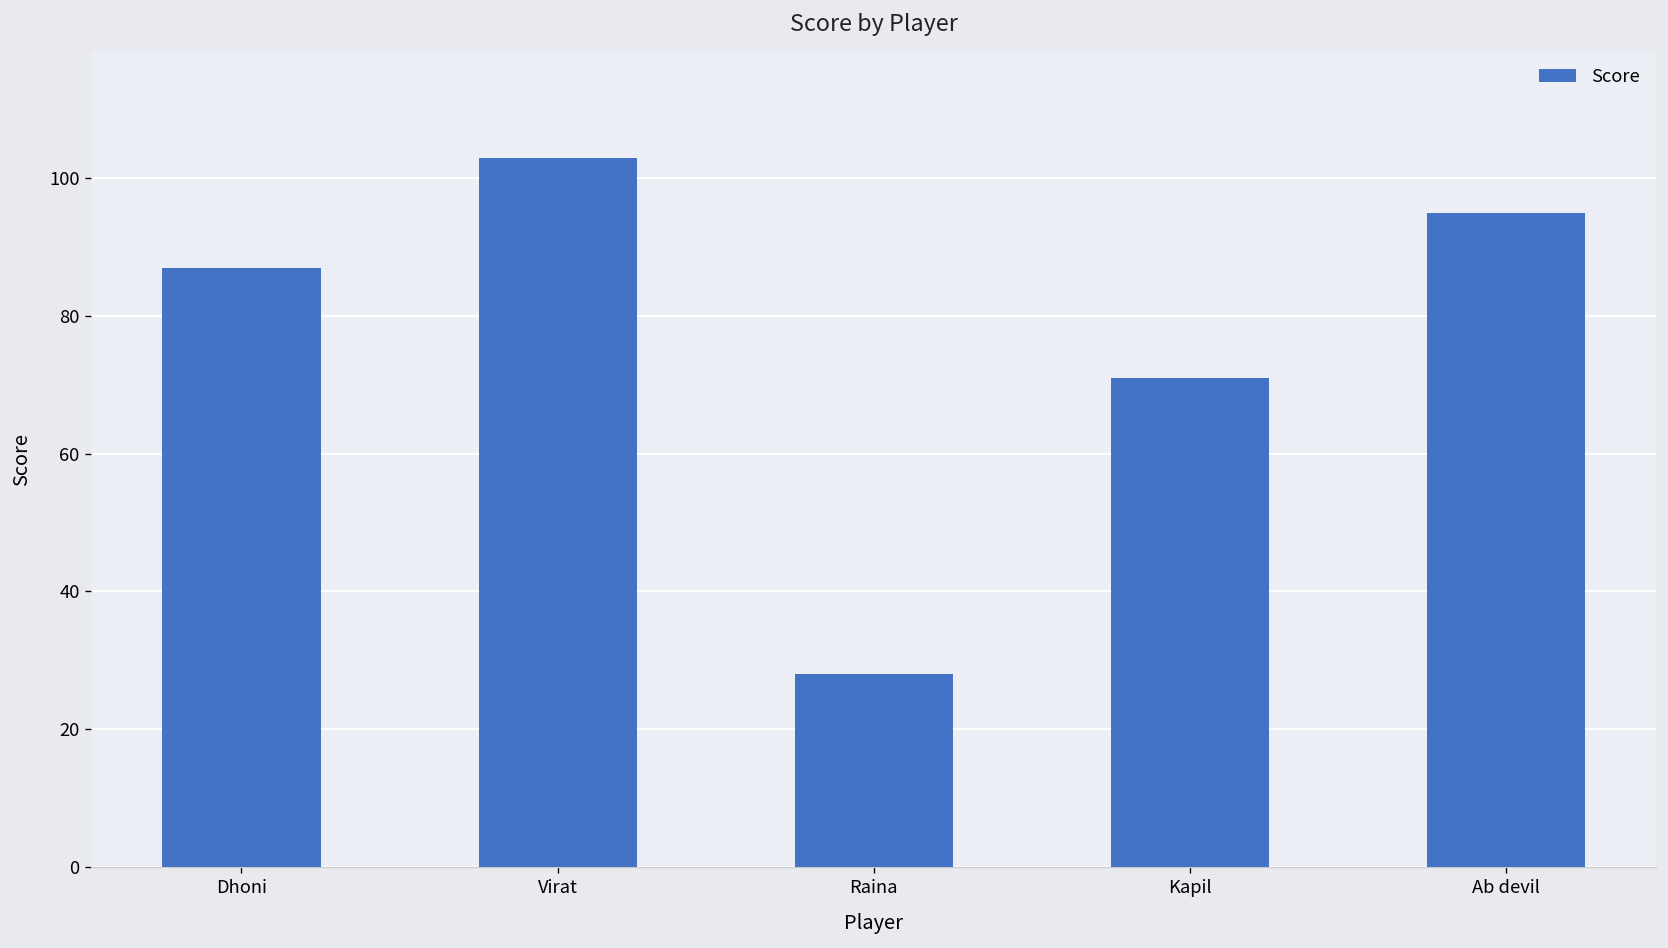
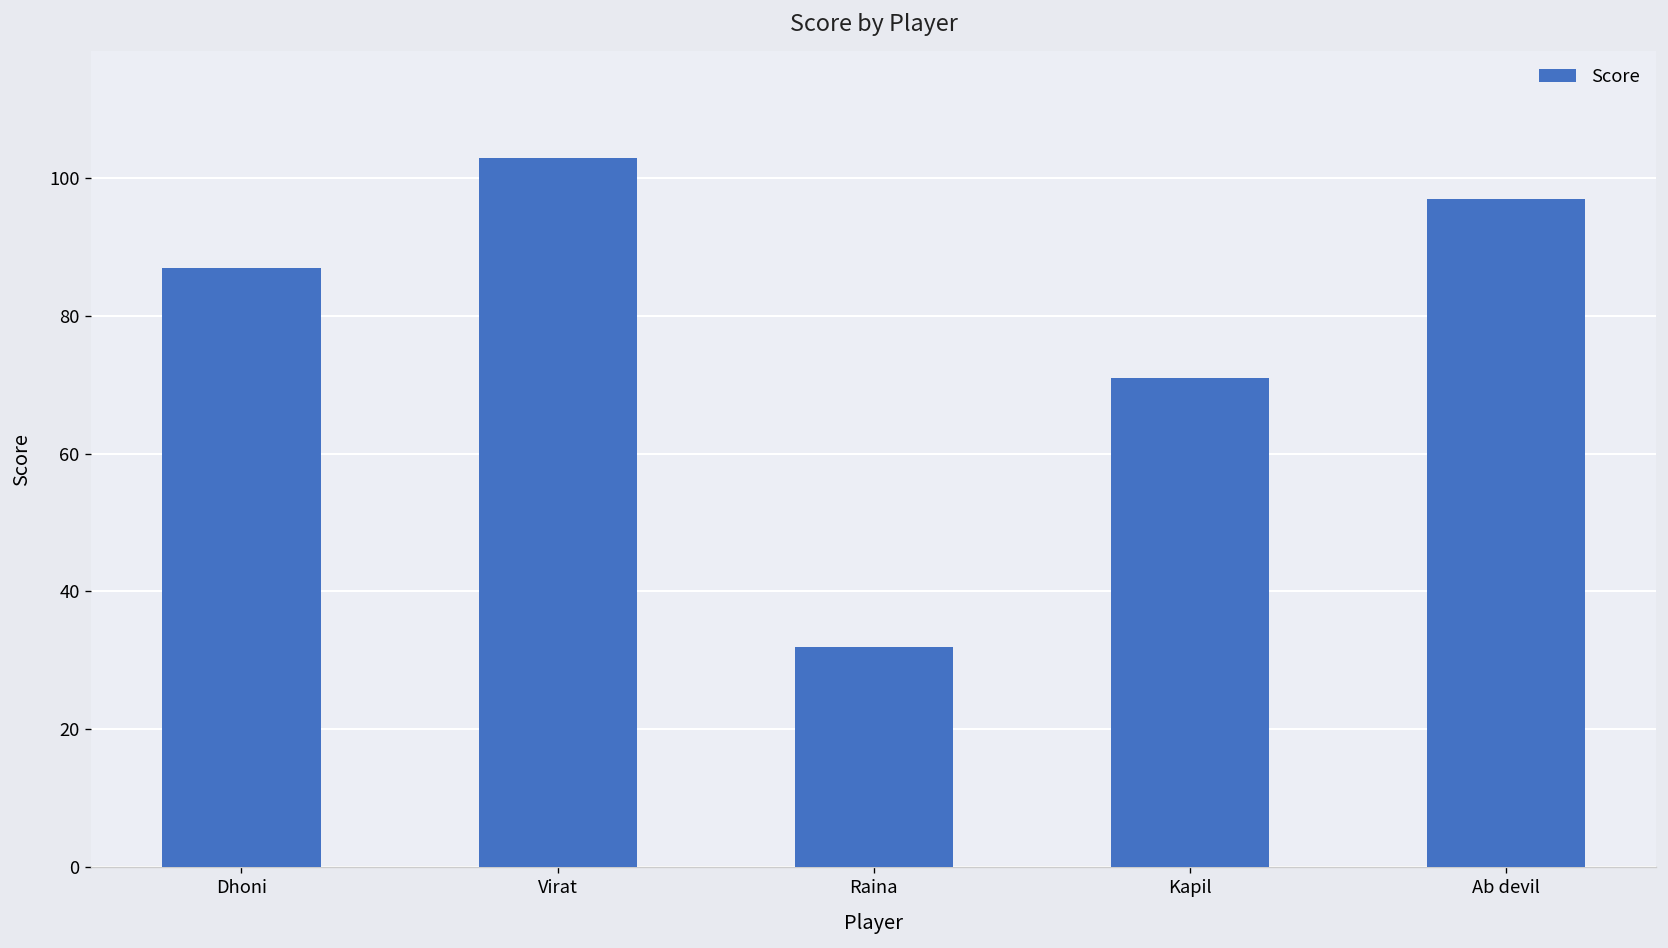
  {
    "Dhoni": 87,
    "Virat": 103,
-   "Raina": 28,
+   "Raina": 32,
    "Kapil": 71,
-   "Ab devil": 95
+   "Ab devil": 97
  }
